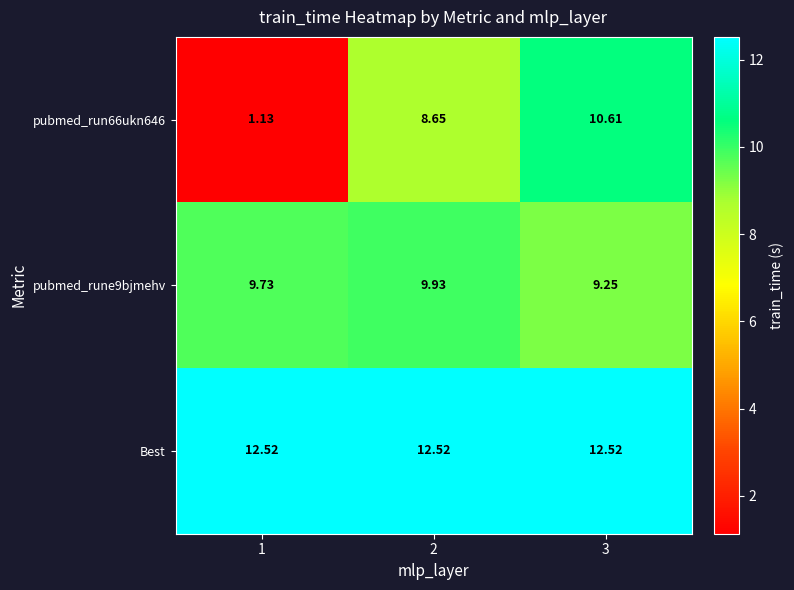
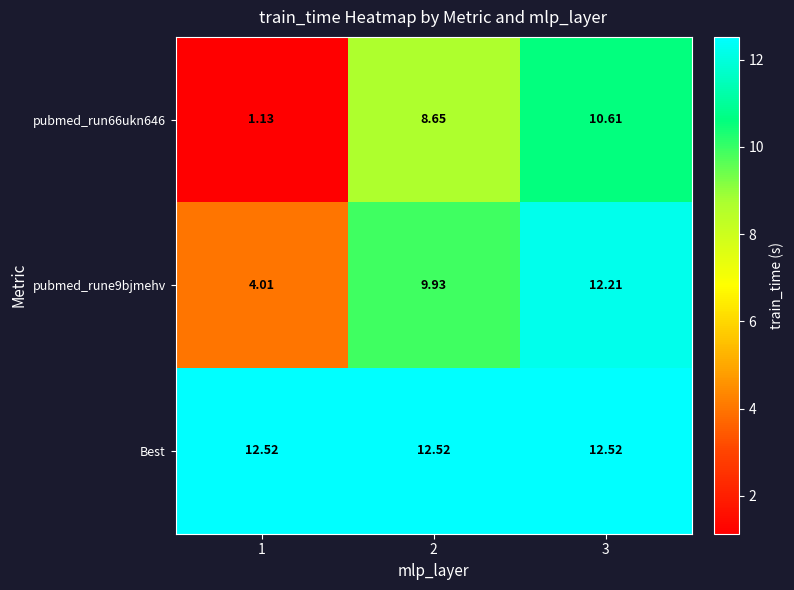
  {
    "pubmed_run66ukn646": {
      "1": 1.13,
      "2": 8.65,
      "3": 10.61
    },
    "pubmed_rune9bjmehv": {
-     "1": 9.73,
+     "1": 4.01,
      "2": 9.93,
-     "3": 9.25
+     "3": 12.21
    },
    "Best": {
      "1": 12.52,
      "2": 12.52,
      "3": 12.52
    }
  }
